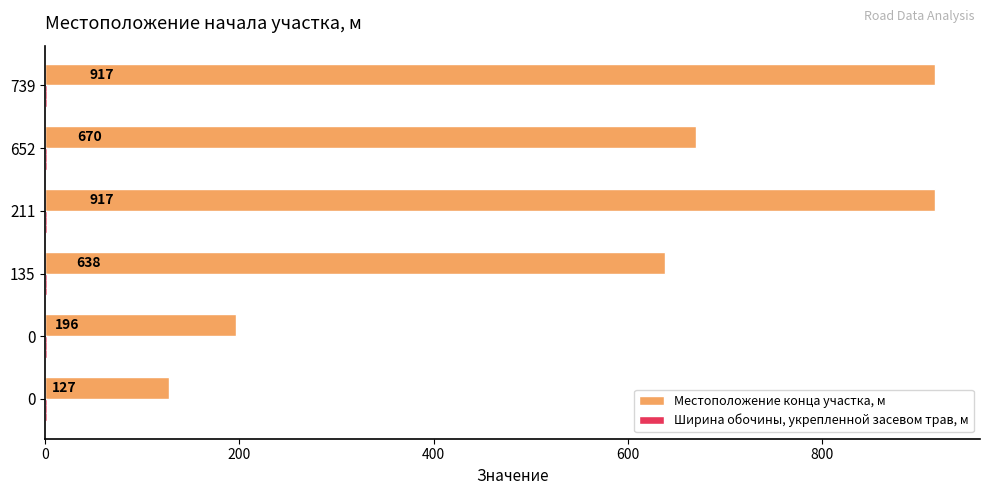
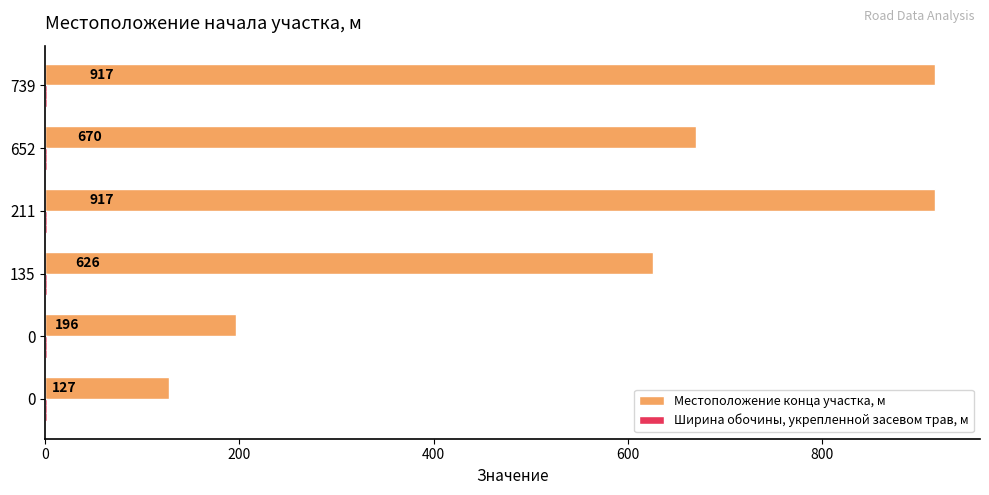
  {
    "Местоположение конца участка, м": {
      "739": 917,
      "652": 670,
      "211": 917,
-     "135": 638
+     "135": 626
    }
  }
